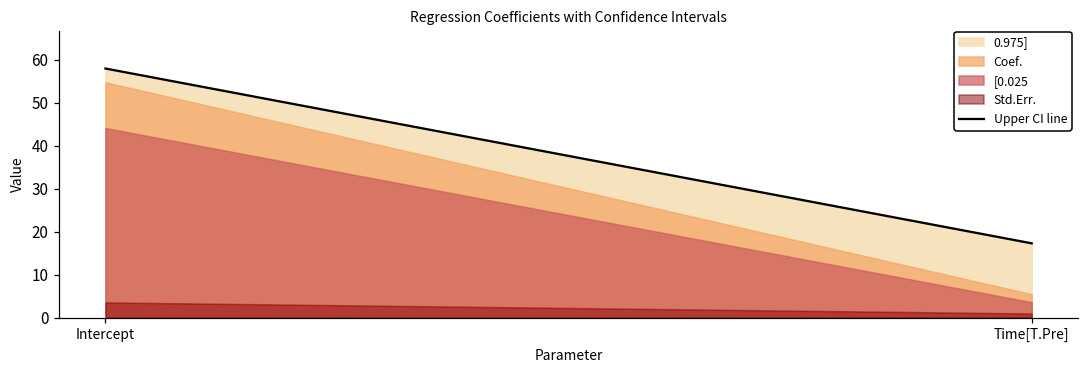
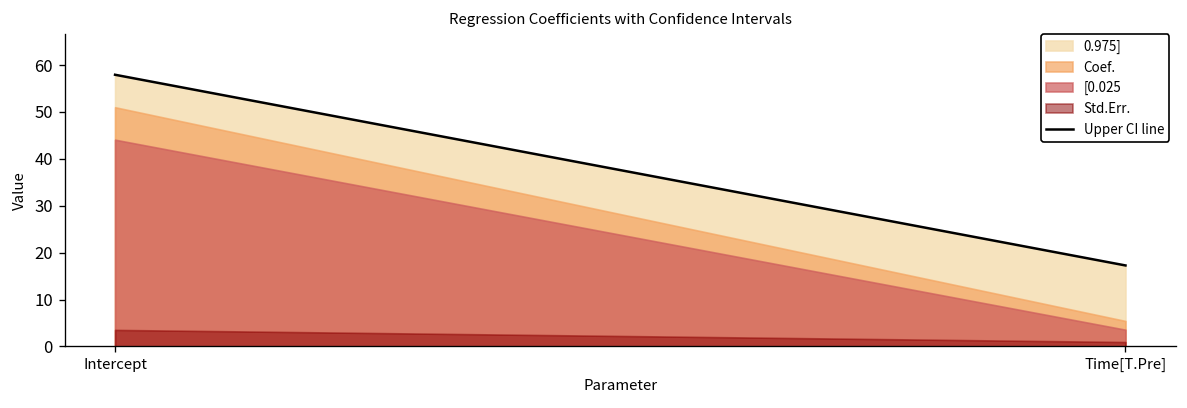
  {
    "0.975]": {
      "Intercept": 58,
      "Time[T.Pre]": 17
    },
    "Coef.": {
-     "Intercept": 55,
+     "Intercept": 51,
      "Time[T.Pre]": 5
    }
  }
